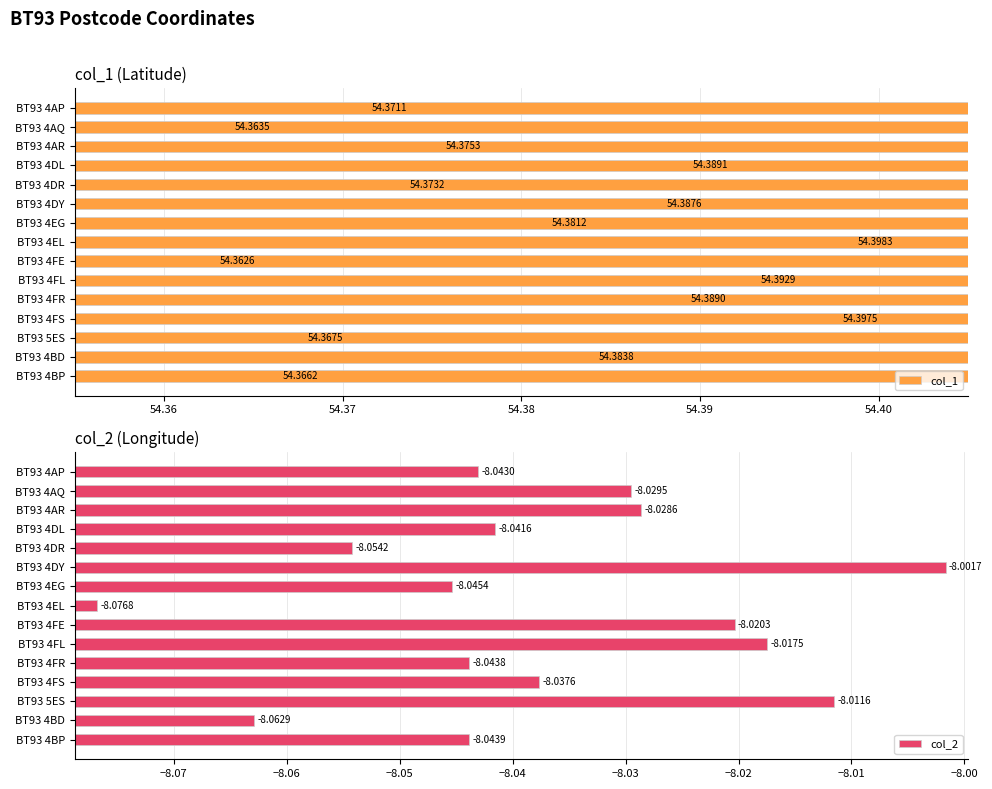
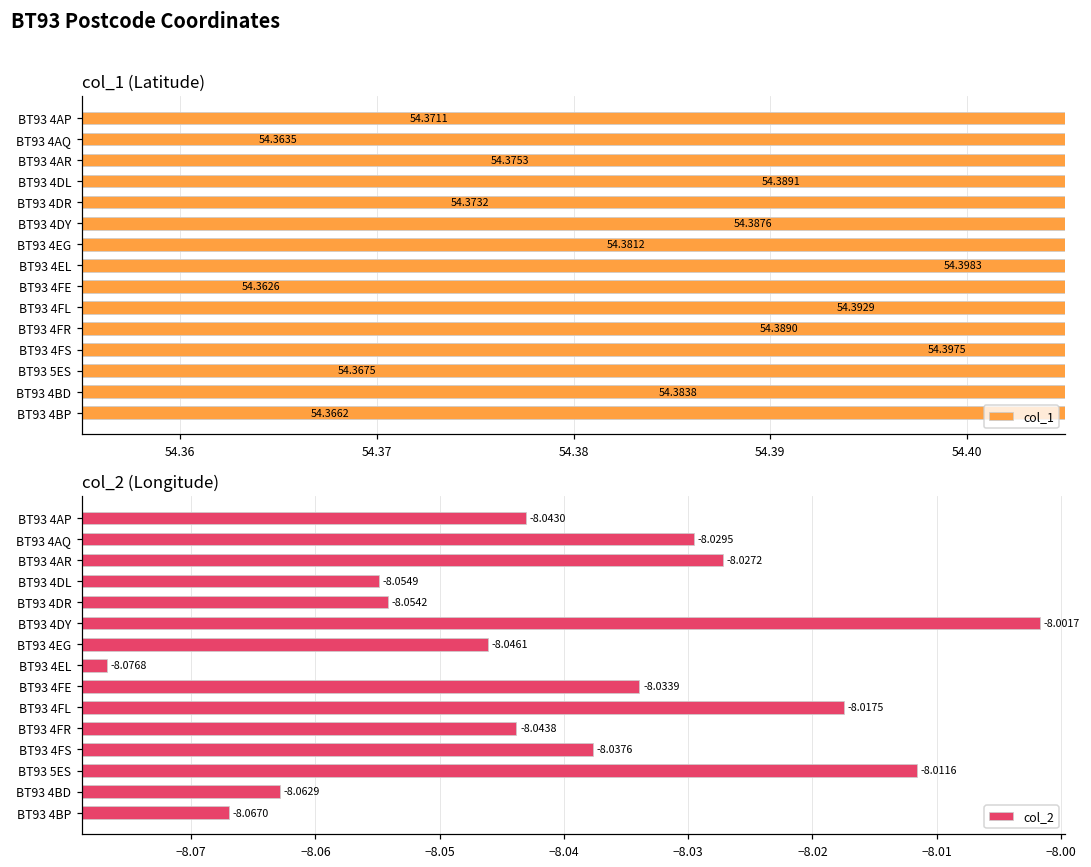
  {
    "col_2 (Longitude)": {
-     "BT93 4AR": -8.0286,
-     "BT93 4DL": -8.0416,
-     "BT93 4EG": -8.0454,
-     "BT93 4FE": -8.0203,
-     "BT93 4BP": -8.0439
+     "BT93 4AR": -8.0272,
+     "BT93 4DL": -8.0549,
+     "BT93 4EG": -8.0461,
+     "BT93 4FE": -8.0339,
+     "BT93 4BP": -8.0670
    }
  }
